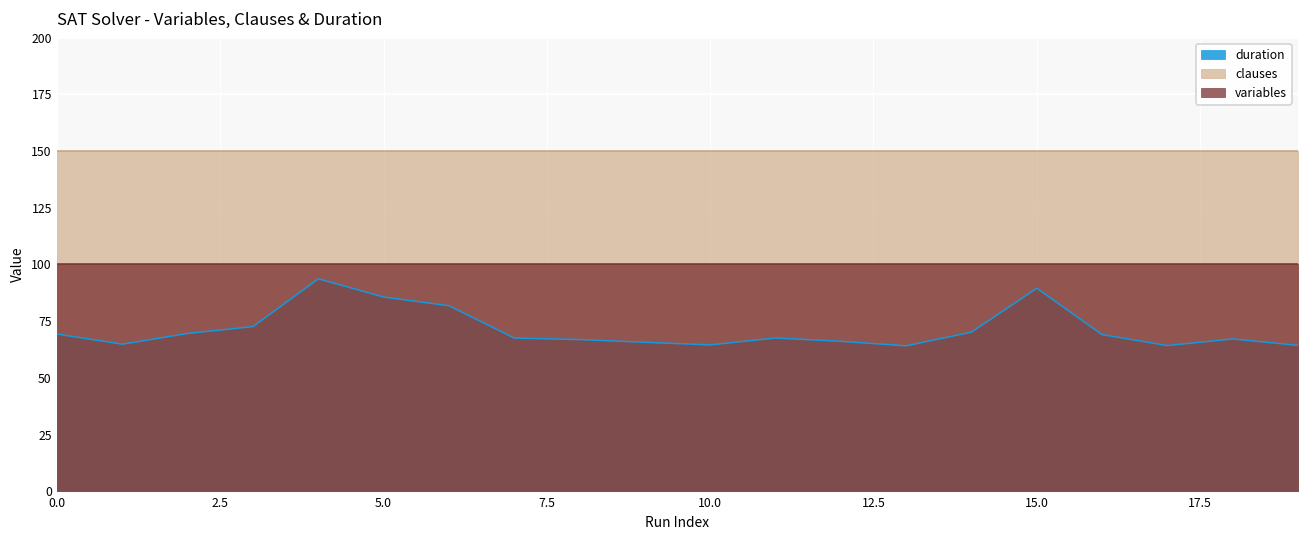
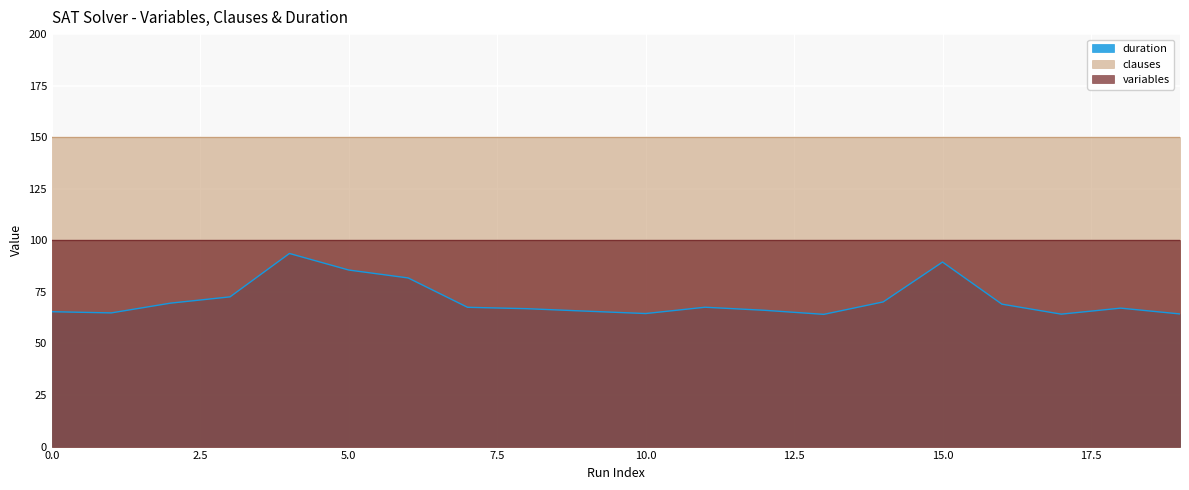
  {
    "duration": {
-     "0.0": 69,
+     "0.0": 65,
      "5.0": 86,
      "10.0": 65,
      "15.0": 89
    },
    "clauses": {
      "0.0": 150,
      "5.0": 150,
      "10.0": 150,
      "15.0": 150
    },
    "variables": {
      "0.0": 100,
      "5.0": 100,
      "10.0": 100,
      "15.0": 100
    }
  }
